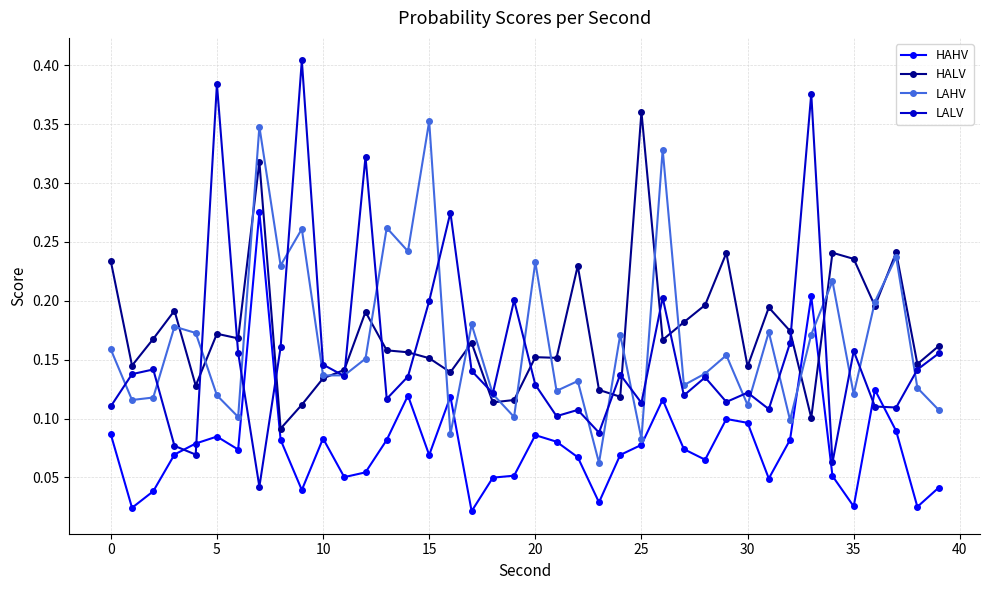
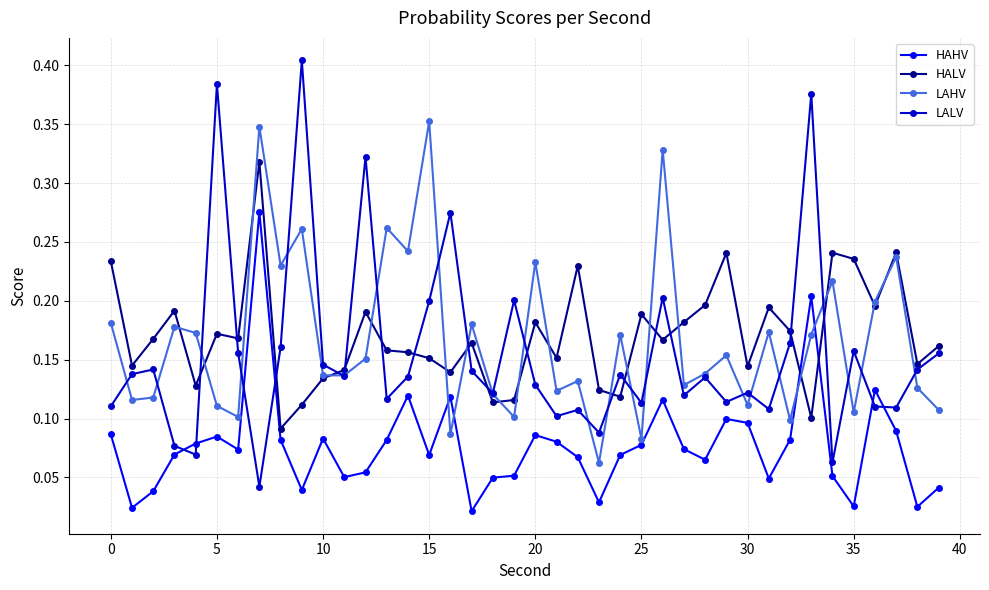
  {
    "HALV": {
      "0": 0.234,
      "5": 0.172,
      "10": 0.134,
      "15": 0.151,
-     "20": 0.152,
-     "25": 0.361,
+     "20": 0.182,
+     "25": 0.189,
      "30": 0.144,
      "35": 0.236
    },
    "LAHV": {
-     "0": 0.159,
-     "5": 0.120,
+     "0": 0.181,
+     "5": 0.111,
      "10": 0.137,
      "15": 0.353,
      "20": 0.233,
      "25": 0.083,
      "30": 0.112,
-     "35": 0.121
+     "35": 0.105
    }
  }
